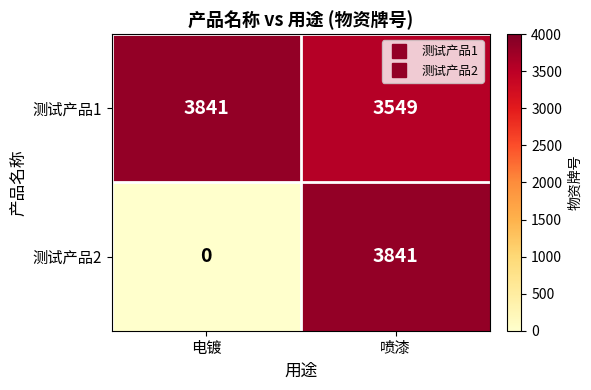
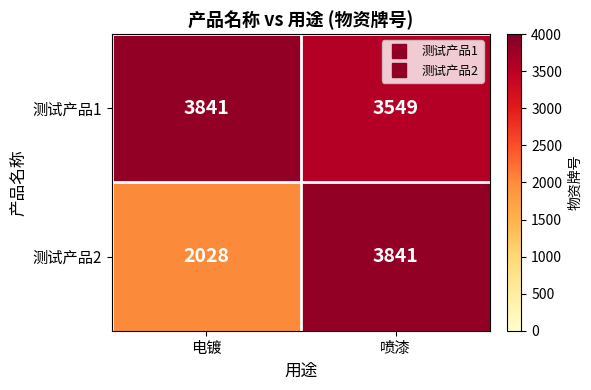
  {
    "测试产品1": {
      "电镀": 3841,
      "喷漆": 3549
    },
    "测试产品2": {
-     "电镀": 0,
+     "电镀": 2028,
      "喷漆": 3841
    }
  }
